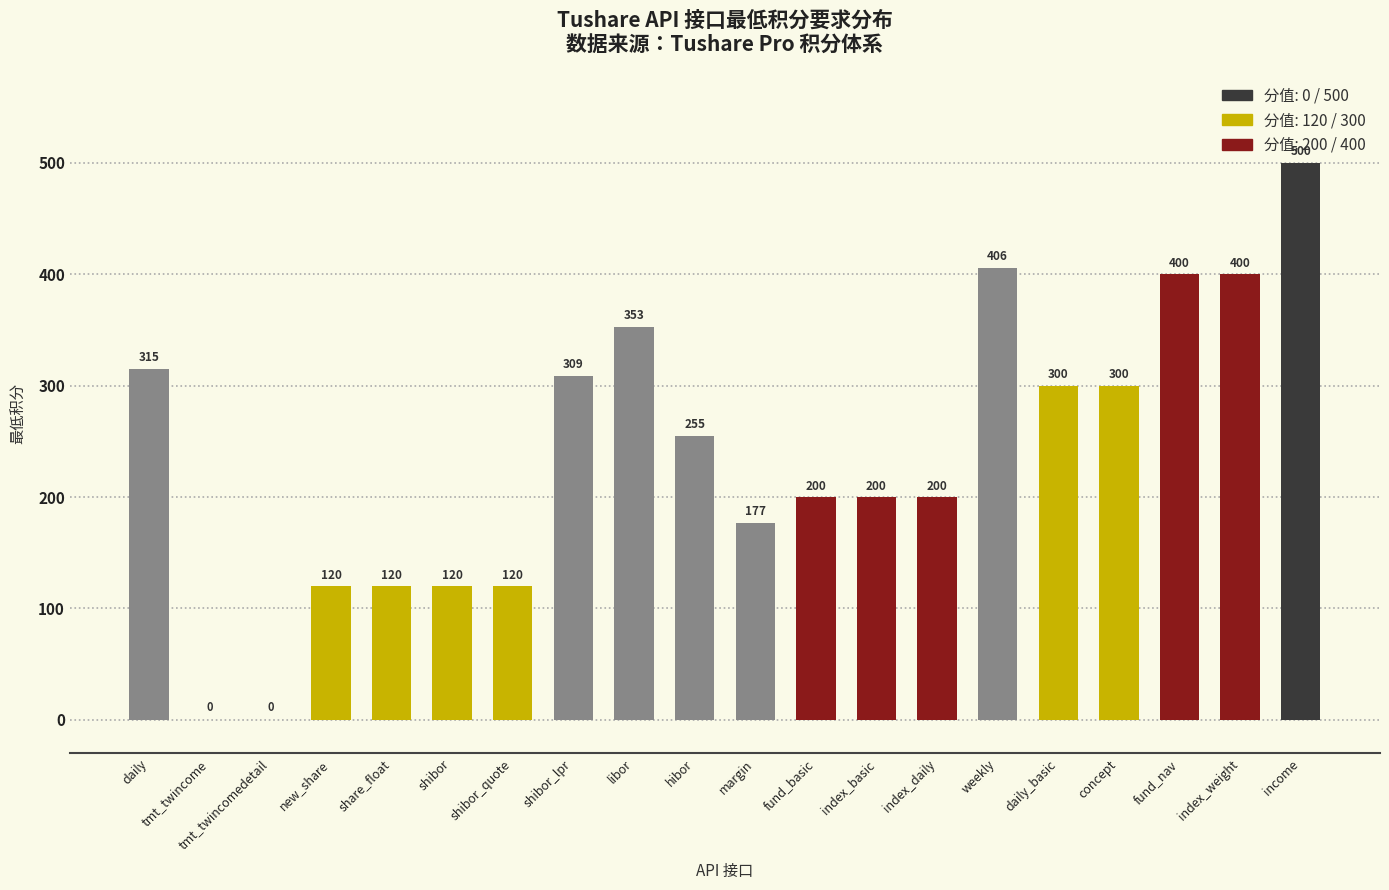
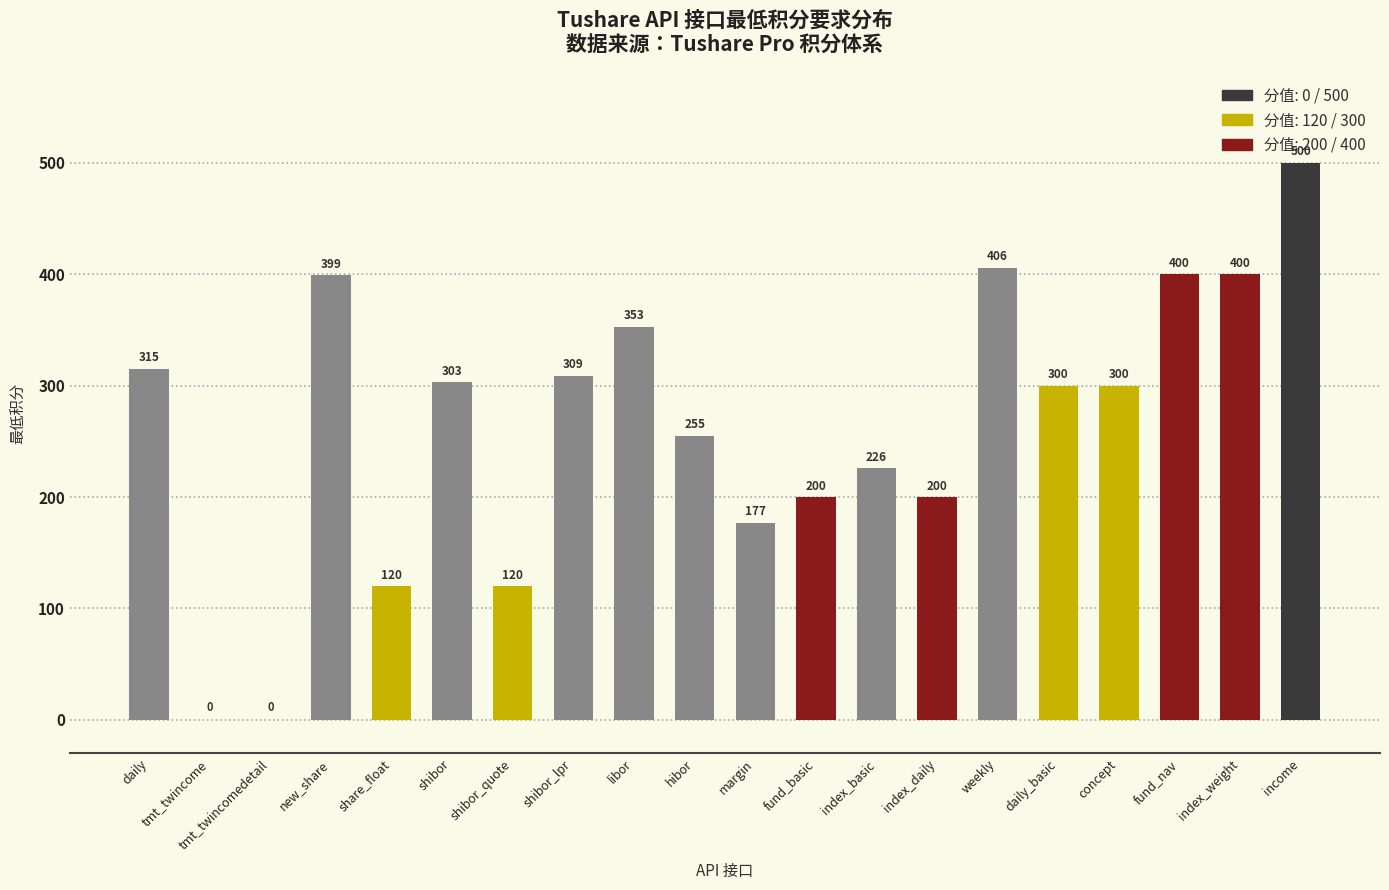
  {
    "daily": 315,
    "tmt_twincome": 0,
    "tmt_twincomedetail": 0,
-   "new_share": 120,
+   "new_share": 399,
    "share_float": 120,
-   "shibor": 120,
+   "shibor": 303,
    "shibor_quote": 120,
    "shibor_lpr": 309,
    "libor": 353,
    "hibor": 255,
    "margin": 177,
    "fund_basic": 200,
-   "index_basic": 200,
+   "index_basic": 226,
    "index_daily": 200,
    "weekly": 406,
    "daily_basic": 300,
    "concept": 300,
    "fund_nav": 400,
    "index_weight": 400,
    "income": 500
  }
